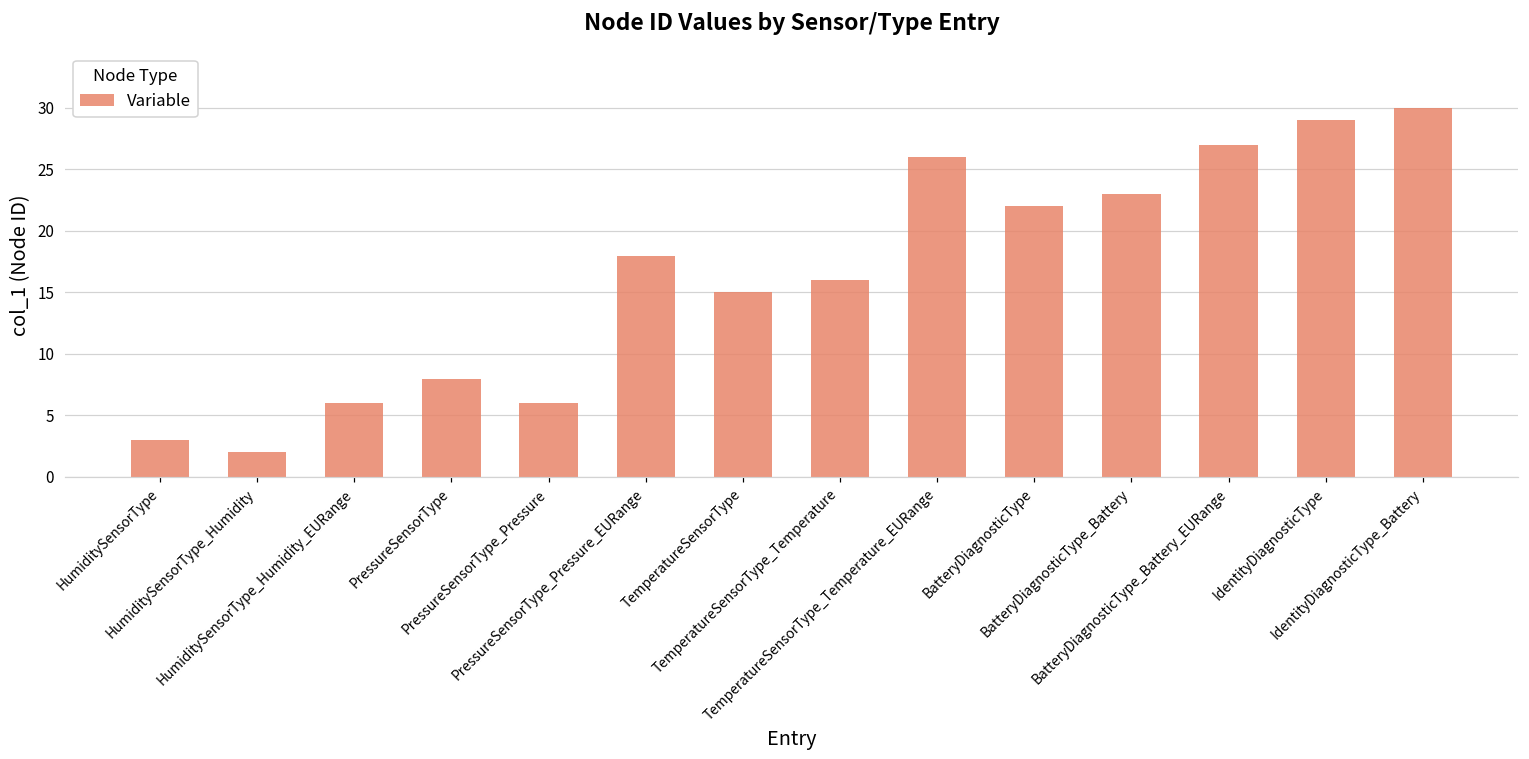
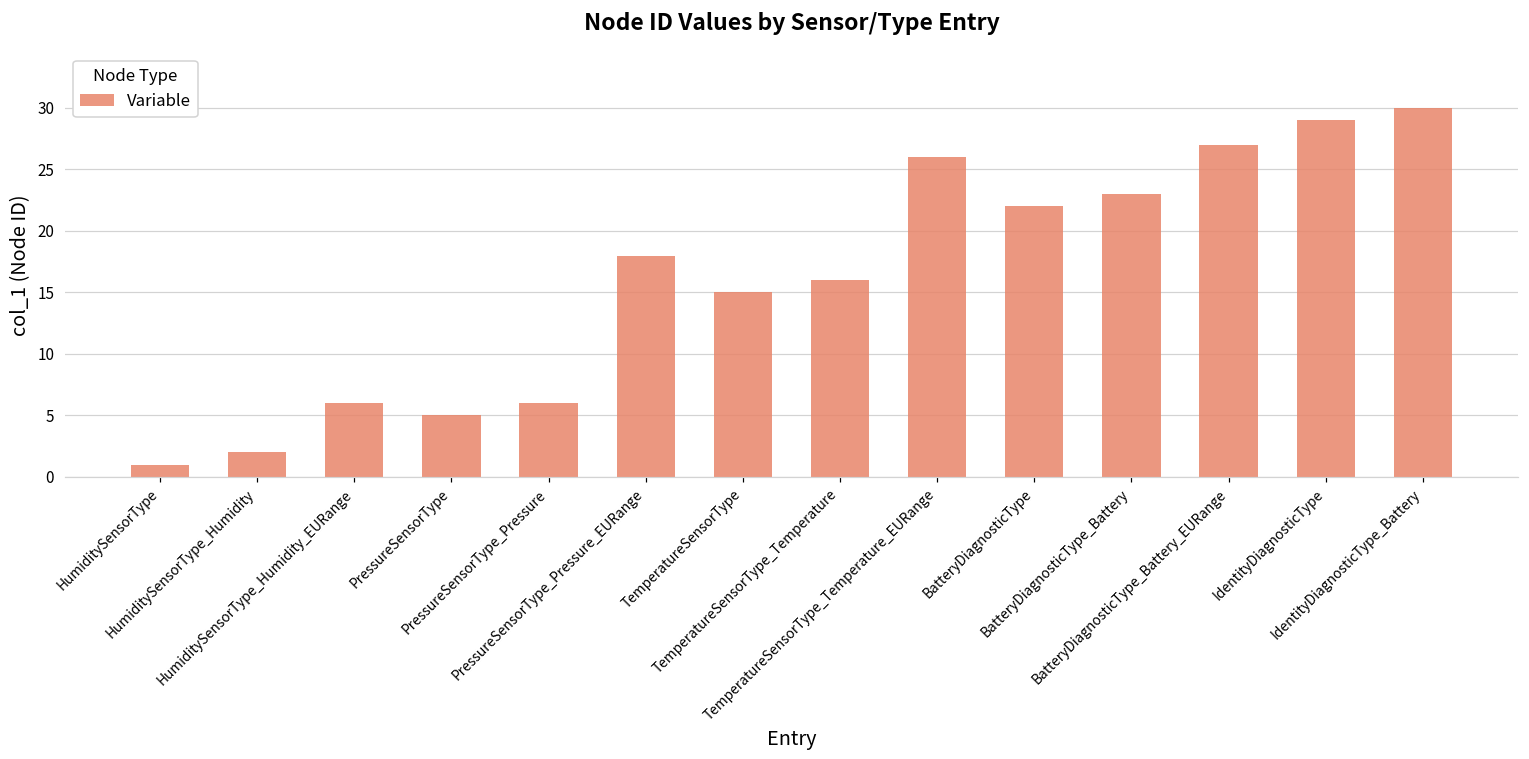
  {
-   "HumiditySensorType": 3,
+   "HumiditySensorType": 1,
    "HumiditySensorType_Humidity": 2,
    "HumiditySensorType_Humidity_EURange": 6,
-   "PressureSensorType": 8,
+   "PressureSensorType": 5,
    "PressureSensorType_Pressure": 6,
    "PressureSensorType_Pressure_EURange": 18,
    "TemperatureSensorType": 15,
    "TemperatureSensorType_Temperature": 16,
    "TemperatureSensorType_Temperature_EURange": 26,
    "BatteryDiagnosticType": 22,
    "BatteryDiagnosticType_Battery": 23,
    "BatteryDiagnosticType_Battery_EURange": 27,
    "IdentityDiagnosticType": 29,
    "IdentityDiagnosticType_Battery": 30
  }
